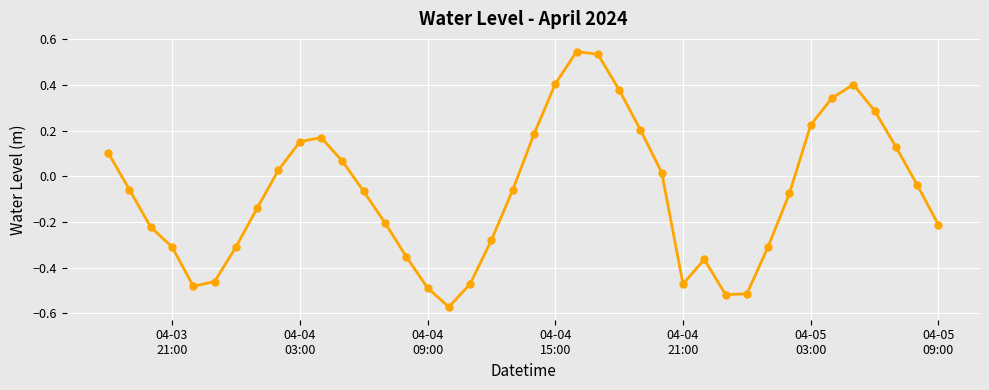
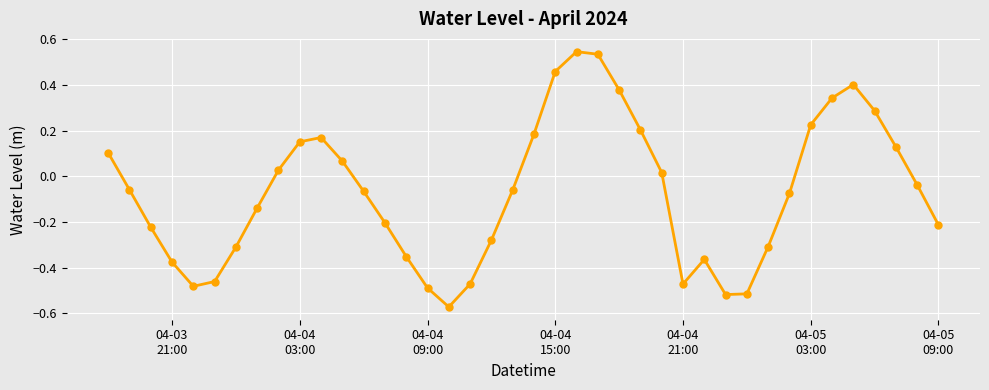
  {
-   "04-03 21:00": -0.31,
+   "04-03 21:00": -0.38,
    "04-04 03:00": 0.15,
    "04-04 09:00": -0.49,
-   "04-04 15:00": 0.41,
+   "04-04 15:00": 0.46,
    "04-04 21:00": -0.47,
    "04-05 03:00": 0.23,
    "04-05 09:00": -0.21
  }
